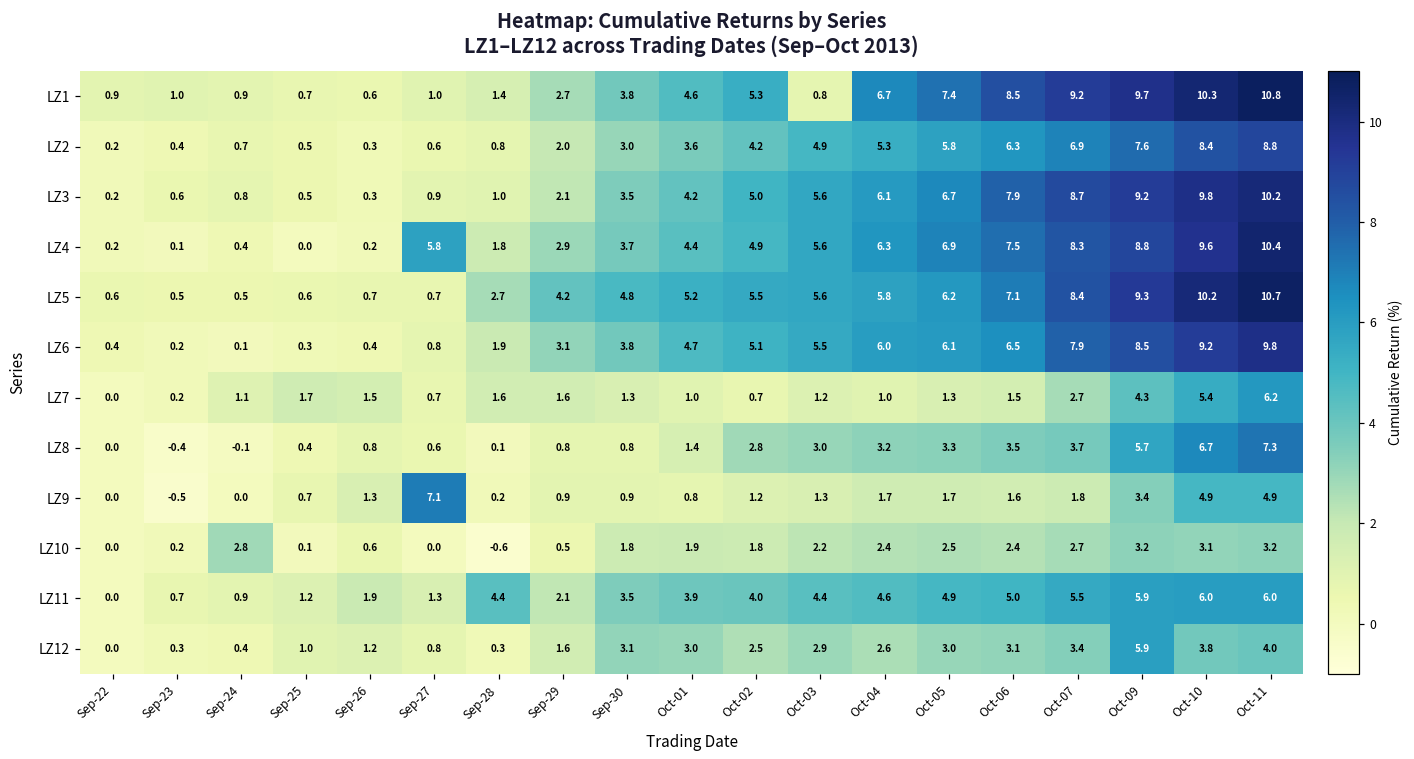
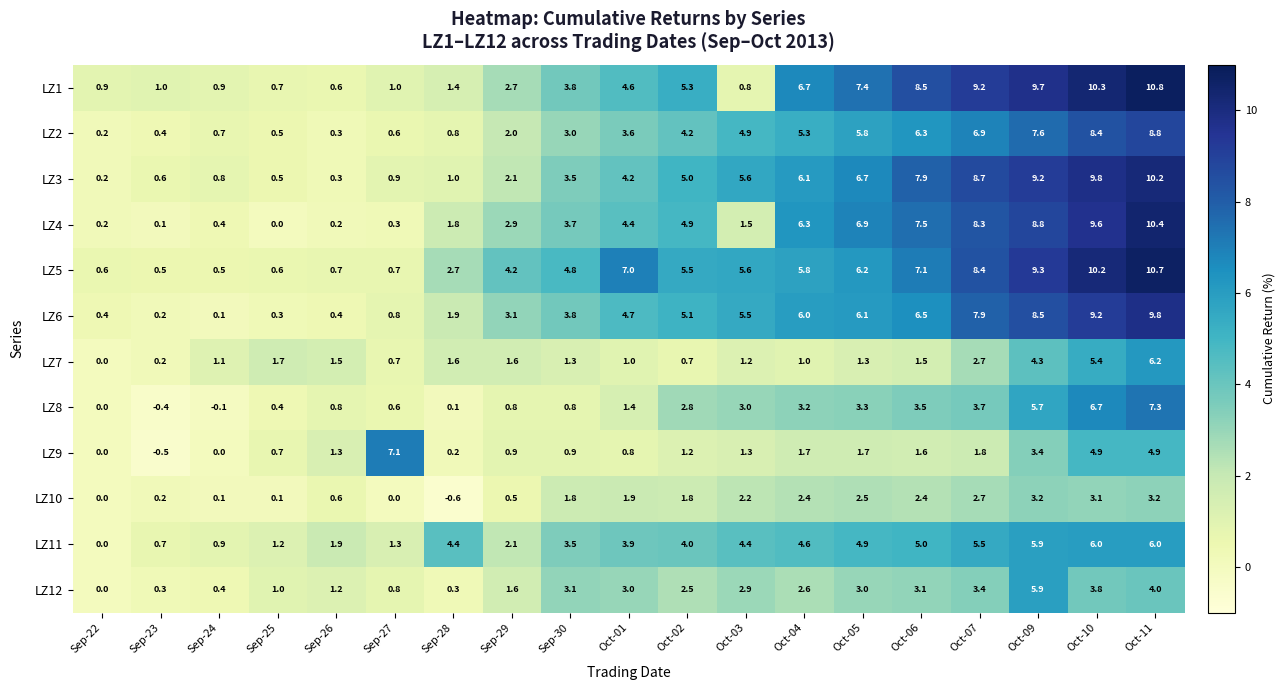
  {
    "LZ4": {
      "Sep-22": 0.2,
      "Sep-23": 0.1,
      "Sep-24": 0.4,
      "Sep-25": 0.0,
      "Sep-26": 0.2,
-     "Sep-27": 5.8,
+     "Sep-27": 0.3,
      "Sep-28": 1.8,
      "Sep-29": 2.9,
      "Sep-30": 3.7,
      "Oct-01": 4.4,
      "Oct-02": 4.9,
-     "Oct-03": 5.6,
+     "Oct-03": 1.5,
      "Oct-04": 6.3,
      "Oct-05": 6.9,
      "Oct-06": 7.5,
      "Oct-07": 8.3,
      "Oct-09": 8.8,
      "Oct-10": 9.6,
      "Oct-11": 10.4
    },
    "LZ5": {
      "Sep-22": 0.6,
      "Sep-23": 0.5,
      "Sep-24": 0.5,
      "Sep-25": 0.6,
      "Sep-26": 0.7,
      "Sep-27": 0.7,
      "Sep-28": 2.7,
      "Sep-29": 4.2,
      "Sep-30": 4.8,
-     "Oct-01": 5.2,
+     "Oct-01": 7.0,
      "Oct-02": 5.5,
      "Oct-03": 5.6,
      "Oct-04": 5.8,
      "Oct-05": 6.2,
      "Oct-06": 7.1,
      "Oct-07": 8.4,
      "Oct-09": 9.3,
      "Oct-10": 10.2,
      "Oct-11": 10.7
    },
    "LZ10": {
      "Sep-22": 0.0,
      "Sep-23": 0.2,
-     "Sep-24": 2.8,
+     "Sep-24": 0.1,
      "Sep-25": 0.1,
      "Sep-26": 0.6,
      "Sep-27": 0.0,
      "Sep-28": -0.6,
      "Sep-29": 0.5,
      "Sep-30": 1.8,
      "Oct-01": 1.9,
      "Oct-02": 1.8,
      "Oct-03": 2.2,
      "Oct-04": 2.4,
      "Oct-05": 2.5,
      "Oct-06": 2.4,
      "Oct-07": 2.7,
      "Oct-09": 3.2,
      "Oct-10": 3.1,
      "Oct-11": 3.2
    }
  }
